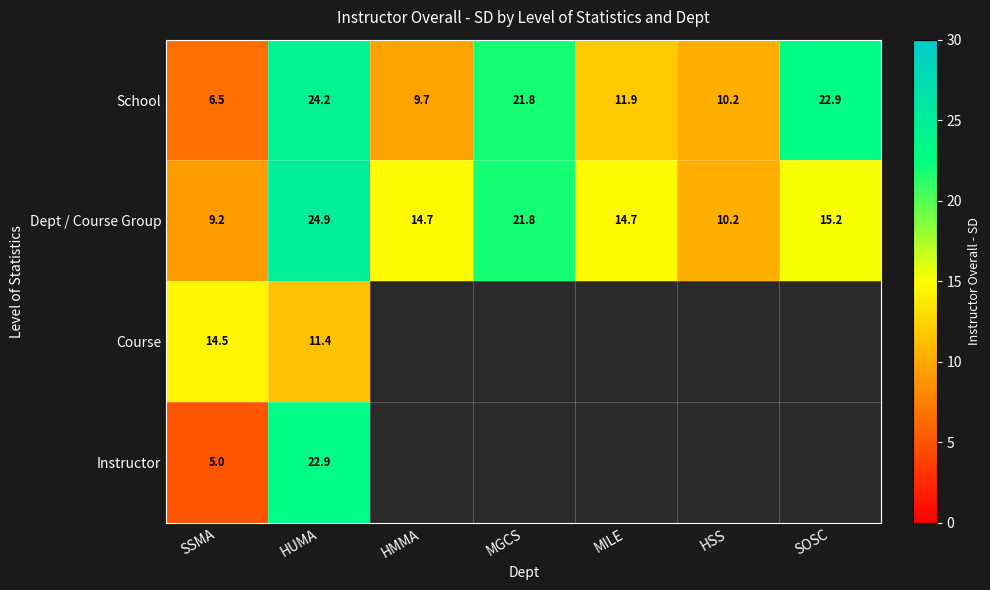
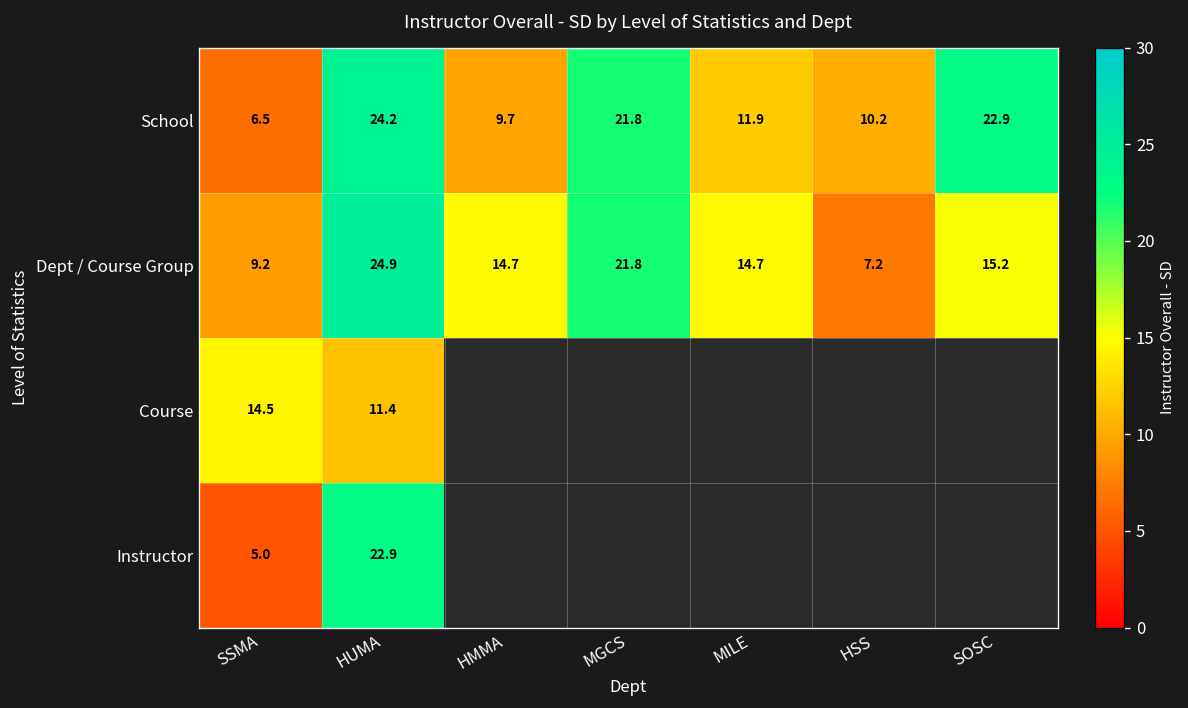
  {
    "School": {
      "SSMA": 6.5,
      "HUMA": 24.2,
      "HMMA": 9.7,
      "MGCS": 21.8,
      "MILE": 11.9,
      "HSS": 10.2,
      "SOSC": 22.9
    },
    "Dept / Course Group": {
      "SSMA": 9.2,
      "HUMA": 24.9,
      "HMMA": 14.7,
      "MGCS": 21.8,
      "MILE": 14.7,
-     "HSS": 10.2,
+     "HSS": 7.2,
      "SOSC": 15.2
    },
    "Course": {
      "SSMA": 14.5,
      "HUMA": 11.4
    },
    "Instructor": {
      "SSMA": 5.0,
      "HUMA": 22.9
    }
  }
